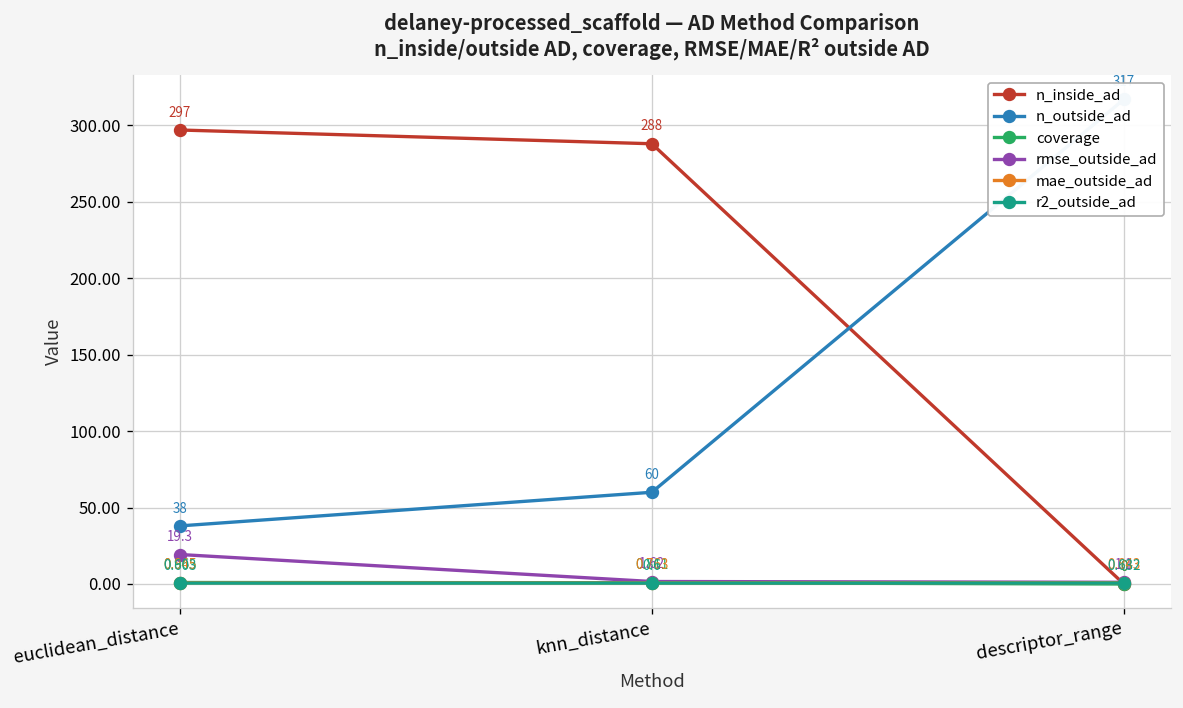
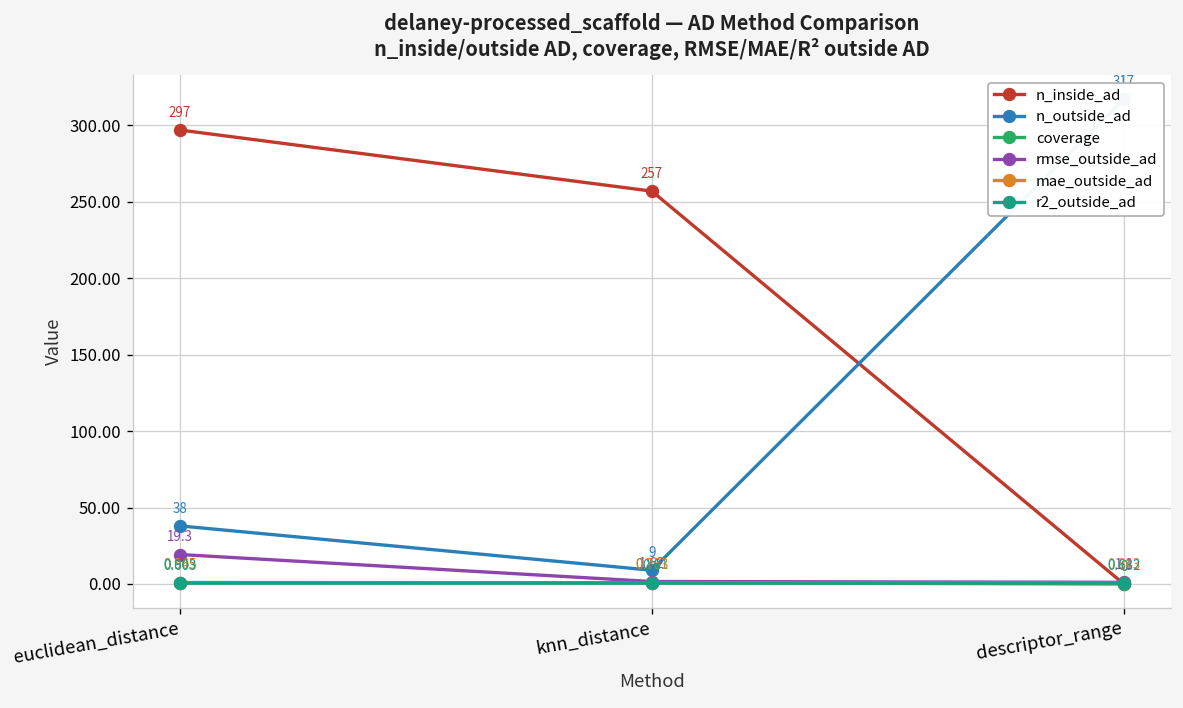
  {
    "n_inside_ad": {
      "euclidean_distance": 297,
-     "knn_distance": 288
+     "knn_distance": 257
    },
    "n_outside_ad": {
      "euclidean_distance": 38,
-     "knn_distance": 60
+     "knn_distance": 9
    },
    "rmse_outside_ad": {
      "euclidean_distance": 19.3
    }
  }
